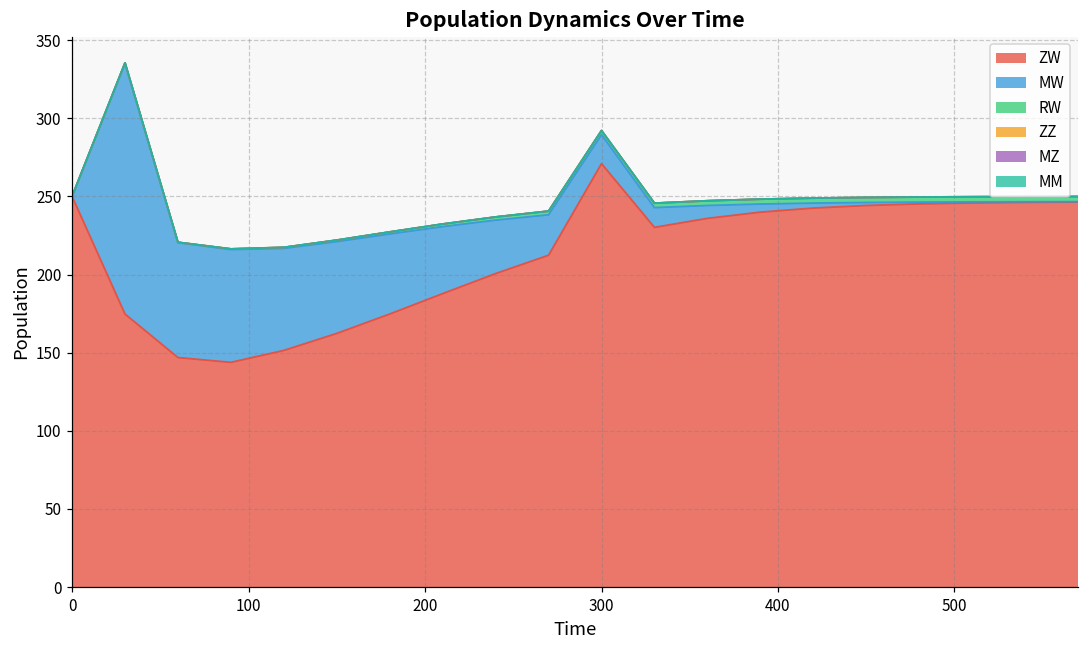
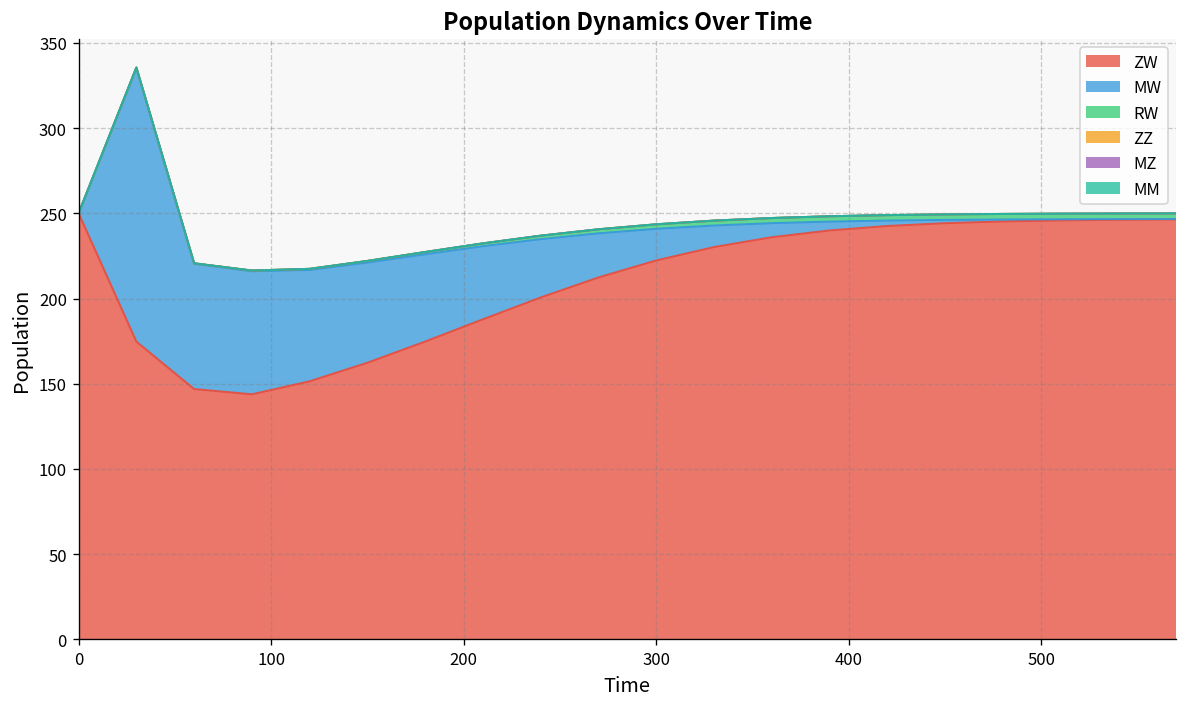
  {
    "ZW": {
-     "300": 271
+     "300": 222
    },
    "MW": {
      "300": 19
    }
  }
